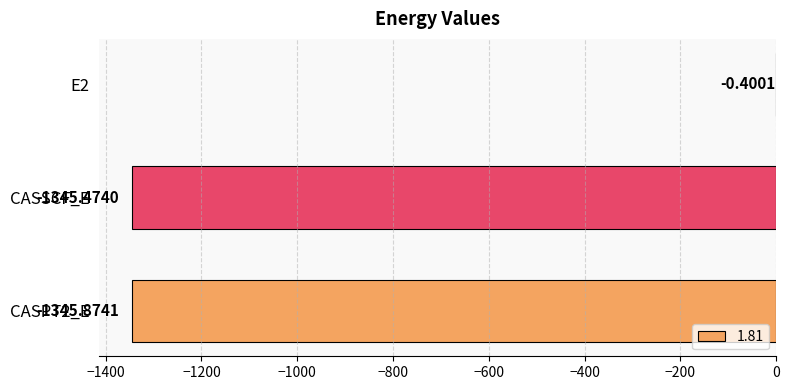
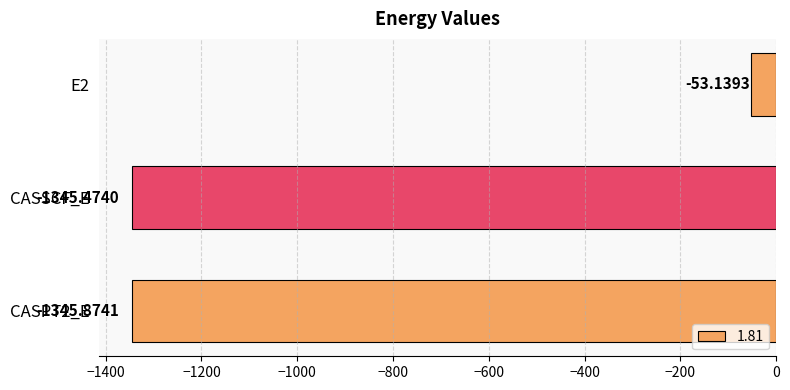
  {
-   "E2": -0.4001,
+   "E2": -53.1393,
    "CASSCF_E": -1345.4740,
    "CASPT2_E": -1345.8741
  }
